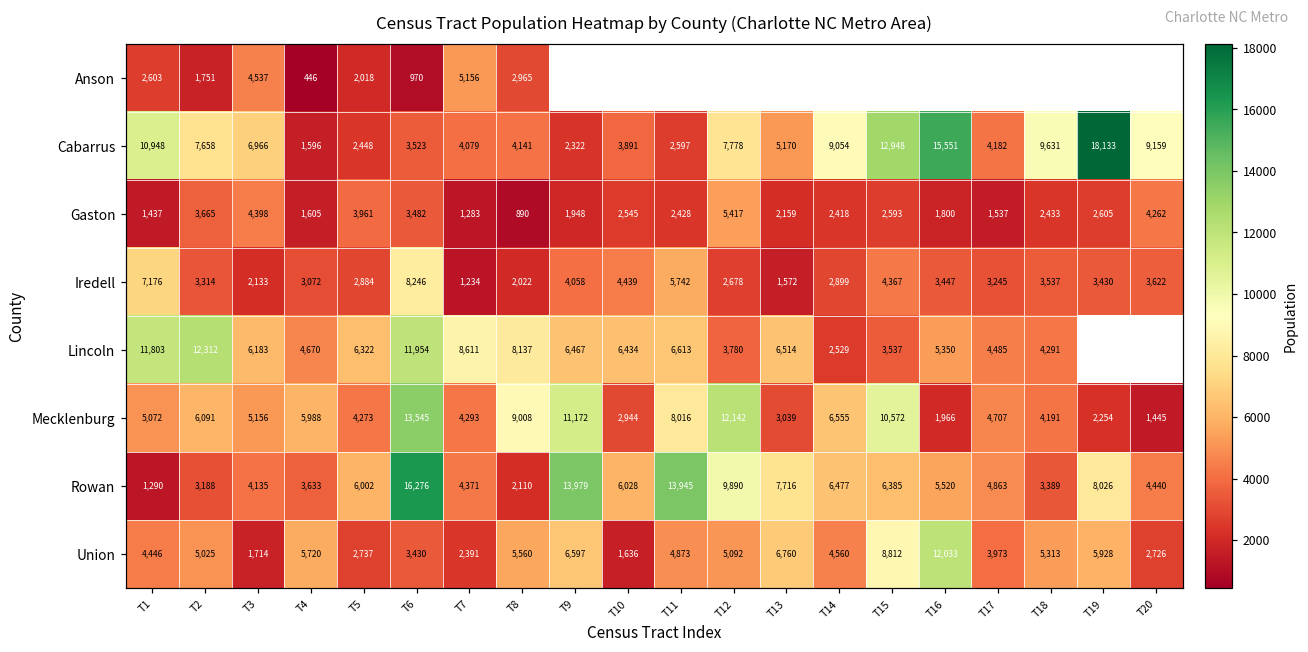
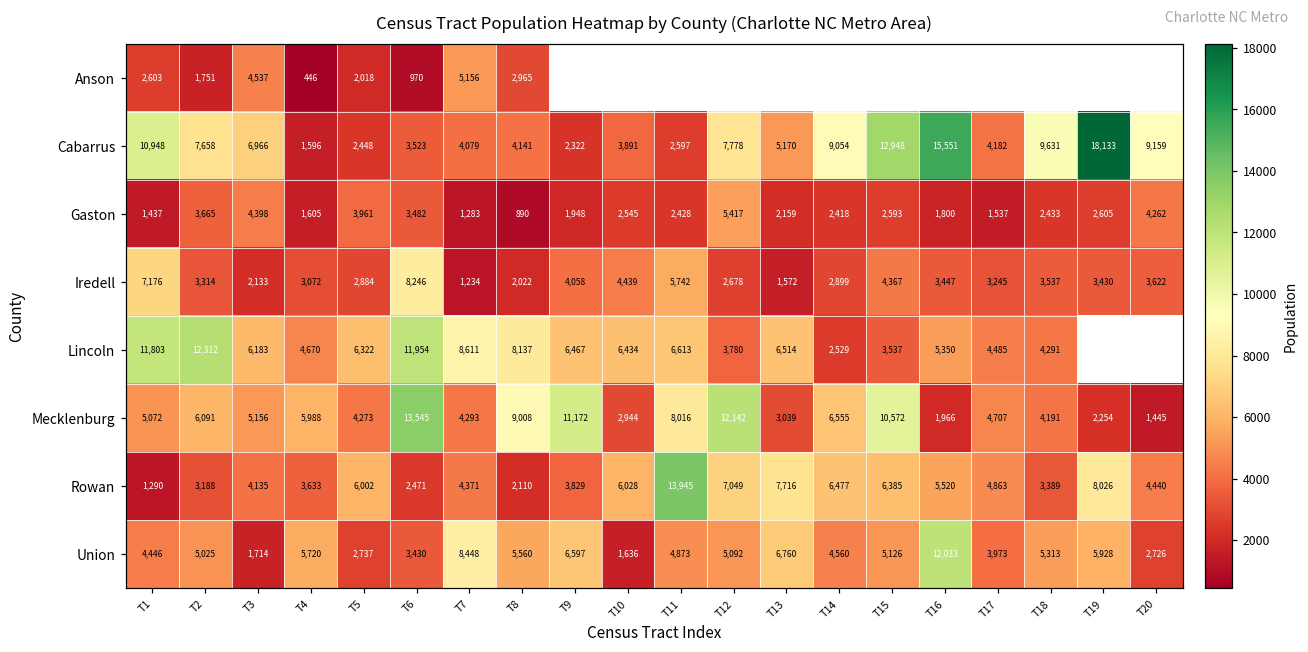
  {
    "Anson": {
      "T1": "2,603",
      "T2": "1,751",
      "T3": "4,537",
      "T4": "446",
      "T5": "2,018",
      "T6": "970",
      "T7": "5,156",
      "T8": "2,965"
    },
    "Cabarrus": {
      "T1": "10,948",
      "T2": "7,658",
      "T3": "6,966",
      "T4": "1,596",
      "T5": "2,448",
      "T6": "3,523",
      "T7": "4,079",
      "T8": "4,141",
      "T9": "2,322",
      "T10": "3,891",
      "T11": "2,597",
      "T12": "7,778",
      "T13": "5,170",
      "T14": "9,054",
      "T15": "12,948",
      "T16": "15,551",
      "T17": "4,182",
      "T18": "9,631",
      "T19": "18,133",
      "T20": "9,159"
    },
    "Gaston": {
      "T1": "1,437",
      "T2": "3,665",
      "T3": "4,398",
      "T4": "1,605",
      "T5": "3,961",
      "T6": "3,482",
      "T7": "1,283",
      "T8": "890",
      "T9": "1,948",
      "T10": "2,545",
      "T11": "2,428",
      "T12": "5,417",
      "T13": "2,159",
      "T14": "2,418",
      "T15": "2,593",
      "T16": "1,800",
      "T17": "1,537",
      "T18": "2,433",
      "T19": "2,605",
      "T20": "4,262"
    },
    "Iredell": {
      "T1": "7,176",
      "T2": "3,314",
      "T3": "2,133",
      "T4": "3,072",
      "T5": "2,884",
      "T6": "8,246",
      "T7": "1,234",
      "T8": "2,022",
      "T9": "4,058",
      "T10": "4,439",
      "T11": "5,742",
      "T12": "2,678",
      "T13": "1,572",
      "T14": "2,899",
      "T15": "4,367",
      "T16": "3,447",
      "T17": "3,245",
      "T18": "3,537",
      "T19": "3,430",
      "T20": "3,622"
    },
    "Lincoln": {
      "T1": "11,803",
      "T2": "12,312",
      "T3": "6,183",
      "T4": "4,670",
      "T5": "6,322",
      "T6": "11,954",
      "T7": "8,611",
      "T8": "8,137",
      "T9": "6,467",
      "T10": "6,434",
      "T11": "6,613",
      "T12": "3,780",
      "T13": "6,514",
      "T14": "2,529",
      "T15": "3,537",
      "T16": "5,350",
      "T17": "4,485",
      "T18": "4,291"
    },
    "Mecklenburg": {
      "T1": "5,072",
      "T2": "6,091",
      "T3": "5,156",
      "T4": "5,988",
      "T5": "4,273",
      "T6": "13,545",
      "T7": "4,293",
      "T8": "9,008",
      "T9": "11,172",
      "T10": "2,944",
      "T11": "8,016",
      "T12": "12,142",
      "T13": "3,039",
      "T14": "6,555",
      "T15": "10,572",
      "T16": "1,966",
      "T17": "4,707",
      "T18": "4,191",
      "T19": "2,254",
      "T20": "1,445"
    },
    "Rowan": {
      "T1": "1,290",
      "T2": "3,188",
      "T3": "4,135",
      "T4": "3,633",
      "T5": "6,002",
-     "T6": "16,276",
+     "T6": "2,471",
      "T7": "4,371",
      "T8": "2,110",
-     "T9": "13,979",
+     "T9": "3,829",
      "T10": "6,028",
      "T11": "13,945",
-     "T12": "9,890",
+     "T12": "7,049",
      "T13": "7,716",
      "T14": "6,477",
      "T15": "6,385",
      "T16": "5,520",
      "T17": "4,863",
      "T18": "3,389",
      "T19": "8,026",
      "T20": "4,440"
    },
    "Union": {
      "T1": "4,446",
      "T2": "5,025",
      "T3": "1,714",
      "T4": "5,720",
      "T5": "2,737",
      "T6": "3,430",
-     "T7": "2,391",
+     "T7": "8,448",
      "T8": "5,560",
      "T9": "6,597",
      "T10": "1,636",
      "T11": "4,873",
      "T12": "5,092",
      "T13": "6,760",
      "T14": "4,560",
-     "T15": "8,812",
+     "T15": "5,126",
      "T16": "12,033",
      "T17": "3,973",
      "T18": "5,313",
      "T19": "5,928",
      "T20": "2,726"
    }
  }
